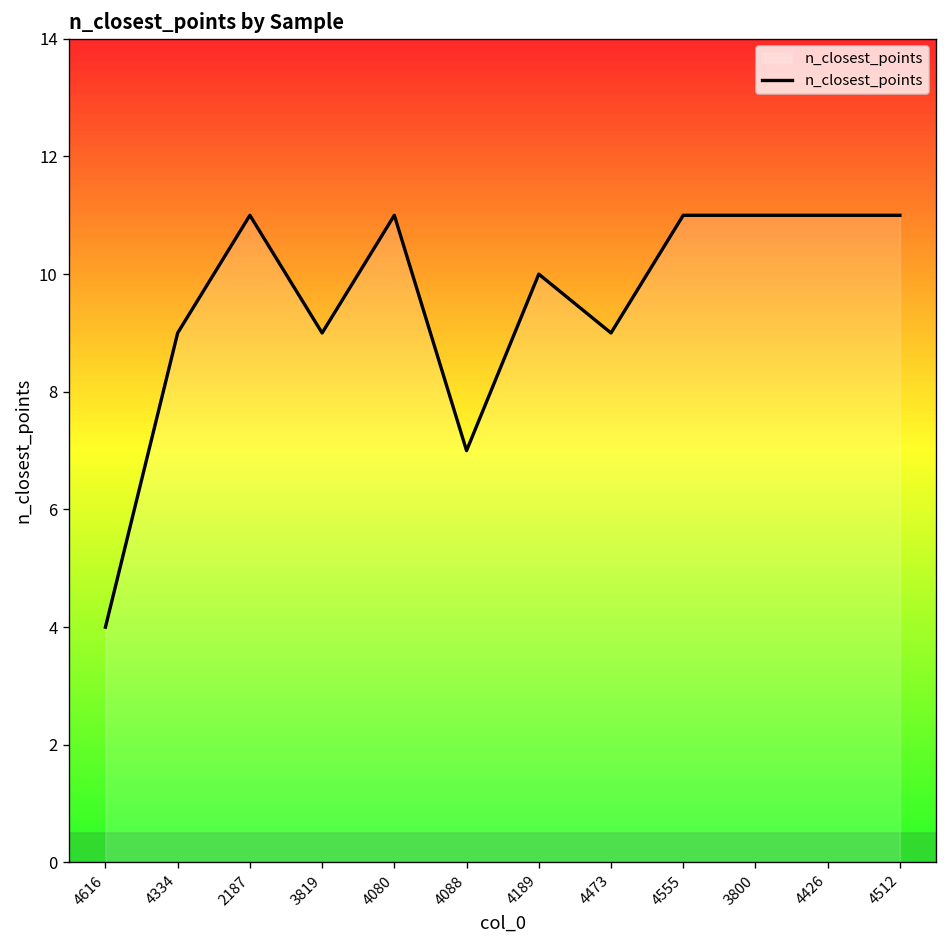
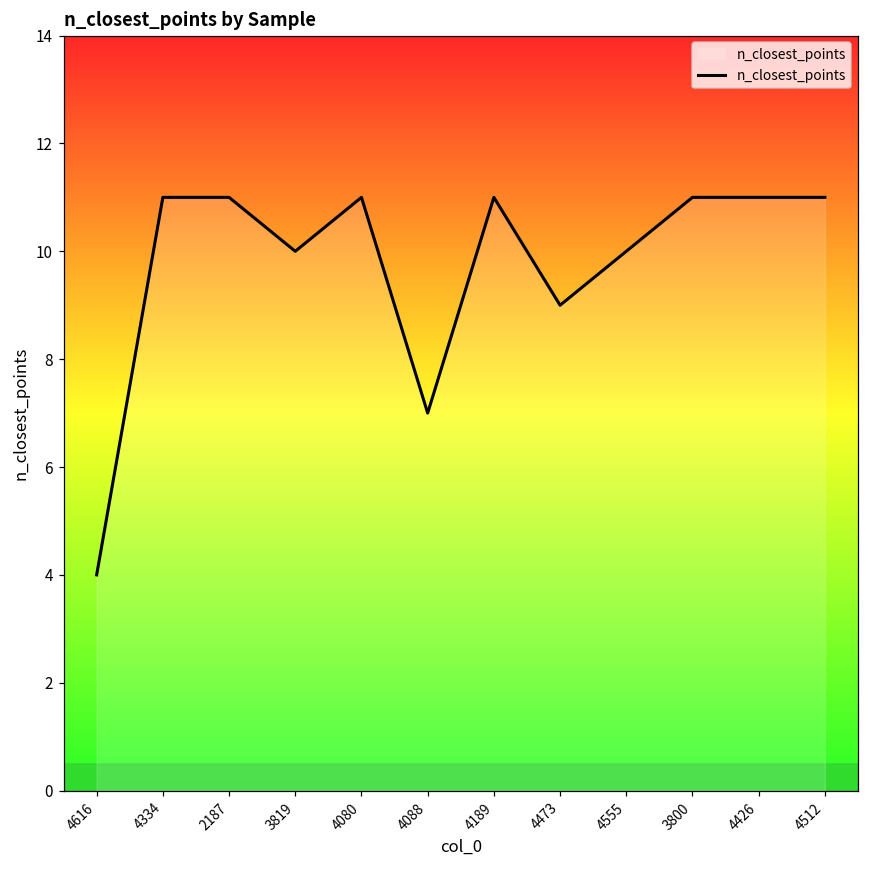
  {
    "4616": 4,
-   "4334": 9,
+   "4334": 11,
    "2187": 11,
-   "3819": 9,
+   "3819": 10,
    "4080": 11,
    "4088": 7,
-   "4189": 10,
+   "4189": 11,
    "4473": 9,
-   "4555": 11,
+   "4555": 10,
    "3800": 11,
    "4426": 11,
    "4512": 11
  }
